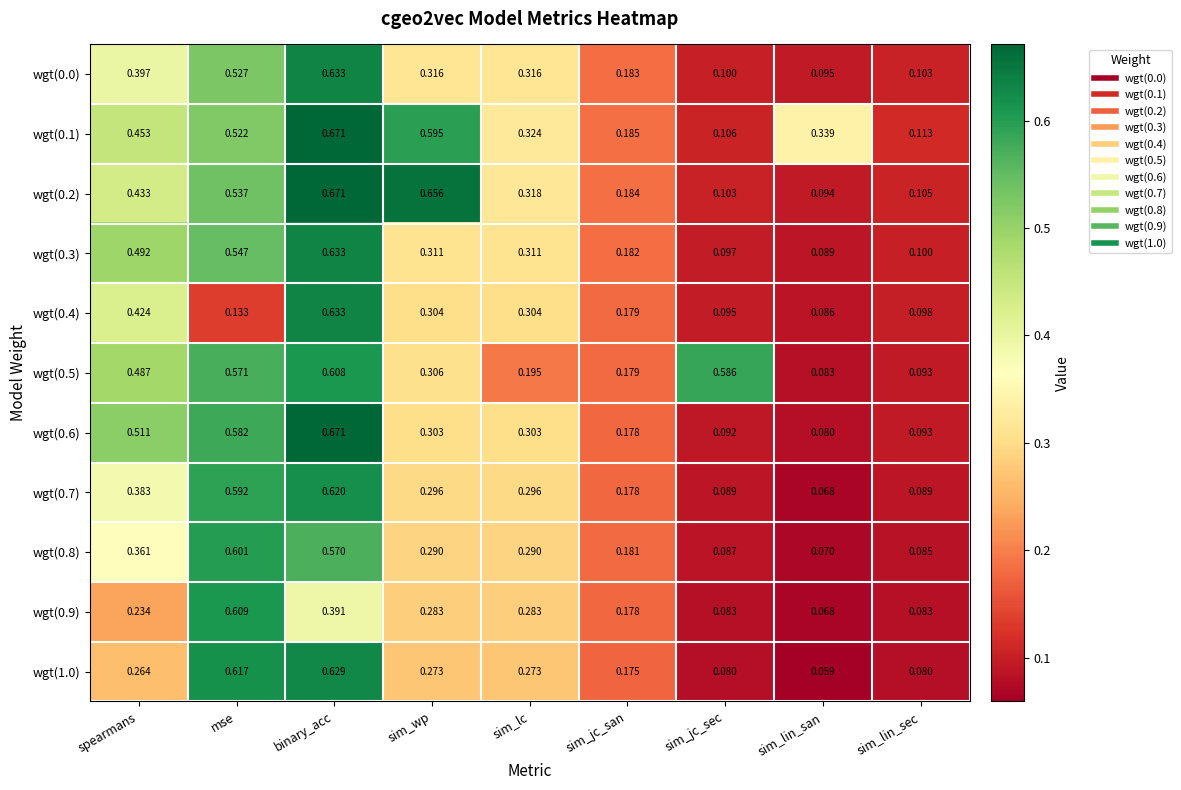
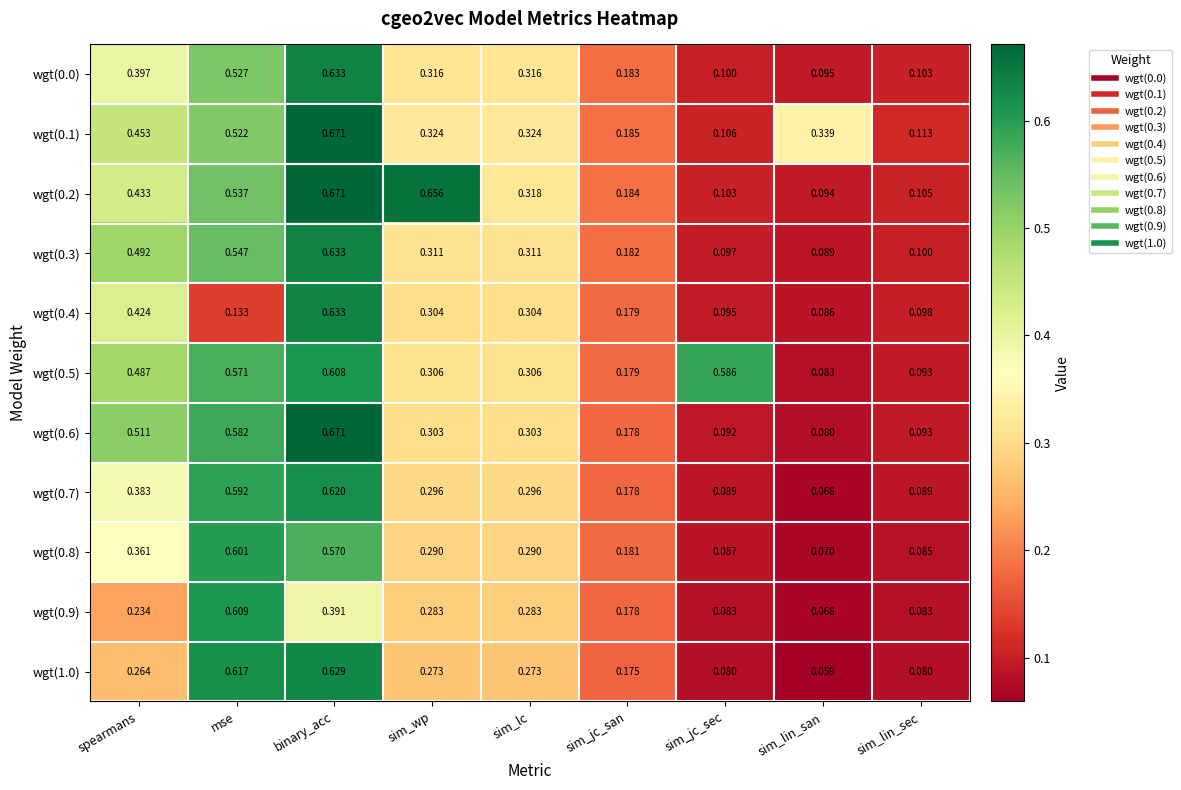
  {
    "wgt(0.0)": {
      "spearmans": 0.397,
      "mse": 0.527,
      "binary_acc": 0.633,
      "sim_wp": 0.316,
      "sim_lc": 0.316,
      "sim_jc_san": 0.183,
      "sim_jc_sec": 0.100,
      "sim_lin_san": 0.095,
      "sim_lin_sec": 0.103
    },
    "wgt(0.1)": {
      "spearmans": 0.453,
      "mse": 0.522,
      "binary_acc": 0.671,
-     "sim_wp": 0.595,
+     "sim_wp": 0.324,
      "sim_lc": 0.324,
      "sim_jc_san": 0.185,
      "sim_jc_sec": 0.106,
      "sim_lin_san": 0.339,
      "sim_lin_sec": 0.113
    },
    "wgt(0.2)": {
      "spearmans": 0.433,
      "mse": 0.537,
      "binary_acc": 0.671,
      "sim_wp": 0.656,
      "sim_lc": 0.318,
      "sim_jc_san": 0.184,
      "sim_jc_sec": 0.103,
      "sim_lin_san": 0.094,
      "sim_lin_sec": 0.105
    },
    "wgt(0.3)": {
      "spearmans": 0.492,
      "mse": 0.547,
      "binary_acc": 0.633,
      "sim_wp": 0.311,
      "sim_lc": 0.311,
      "sim_jc_san": 0.182,
      "sim_jc_sec": 0.097,
      "sim_lin_san": 0.089,
      "sim_lin_sec": 0.100
    },
    "wgt(0.4)": {
      "spearmans": 0.424,
      "mse": 0.133,
      "binary_acc": 0.633,
      "sim_wp": 0.304,
      "sim_lc": 0.304,
      "sim_jc_san": 0.179,
      "sim_jc_sec": 0.095,
      "sim_lin_san": 0.086,
      "sim_lin_sec": 0.098
    },
    "wgt(0.5)": {
      "spearmans": 0.487,
      "mse": 0.571,
      "binary_acc": 0.608,
      "sim_wp": 0.306,
-     "sim_lc": 0.195,
+     "sim_lc": 0.306,
      "sim_jc_san": 0.179,
      "sim_jc_sec": 0.586,
      "sim_lin_san": 0.083,
      "sim_lin_sec": 0.093
    },
    "wgt(0.6)": {
      "spearmans": 0.511,
      "mse": 0.582,
      "binary_acc": 0.671,
      "sim_wp": 0.303,
      "sim_lc": 0.303,
      "sim_jc_san": 0.178,
      "sim_jc_sec": 0.092,
      "sim_lin_san": 0.080,
      "sim_lin_sec": 0.093
    },
    "wgt(0.7)": {
      "spearmans": 0.383,
      "mse": 0.592,
      "binary_acc": 0.620,
      "sim_wp": 0.296,
      "sim_lc": 0.296,
      "sim_jc_san": 0.178,
      "sim_jc_sec": 0.089,
      "sim_lin_san": 0.068,
      "sim_lin_sec": 0.089
    },
    "wgt(0.8)": {
      "spearmans": 0.361,
      "mse": 0.601,
      "binary_acc": 0.570,
      "sim_wp": 0.290,
      "sim_lc": 0.290,
      "sim_jc_san": 0.181,
      "sim_jc_sec": 0.087,
      "sim_lin_san": 0.070,
      "sim_lin_sec": 0.085
    },
    "wgt(0.9)": {
      "spearmans": 0.234,
      "mse": 0.609,
      "binary_acc": 0.391,
      "sim_wp": 0.283,
      "sim_lc": 0.283,
      "sim_jc_san": 0.178,
      "sim_jc_sec": 0.083,
      "sim_lin_san": 0.068,
      "sim_lin_sec": 0.083
    },
    "wgt(1.0)": {
      "spearmans": 0.264,
      "mse": 0.617,
      "binary_acc": 0.629,
      "sim_wp": 0.273,
      "sim_lc": 0.273,
      "sim_jc_san": 0.175,
      "sim_jc_sec": 0.080,
      "sim_lin_san": 0.059,
      "sim_lin_sec": 0.080
    }
  }
